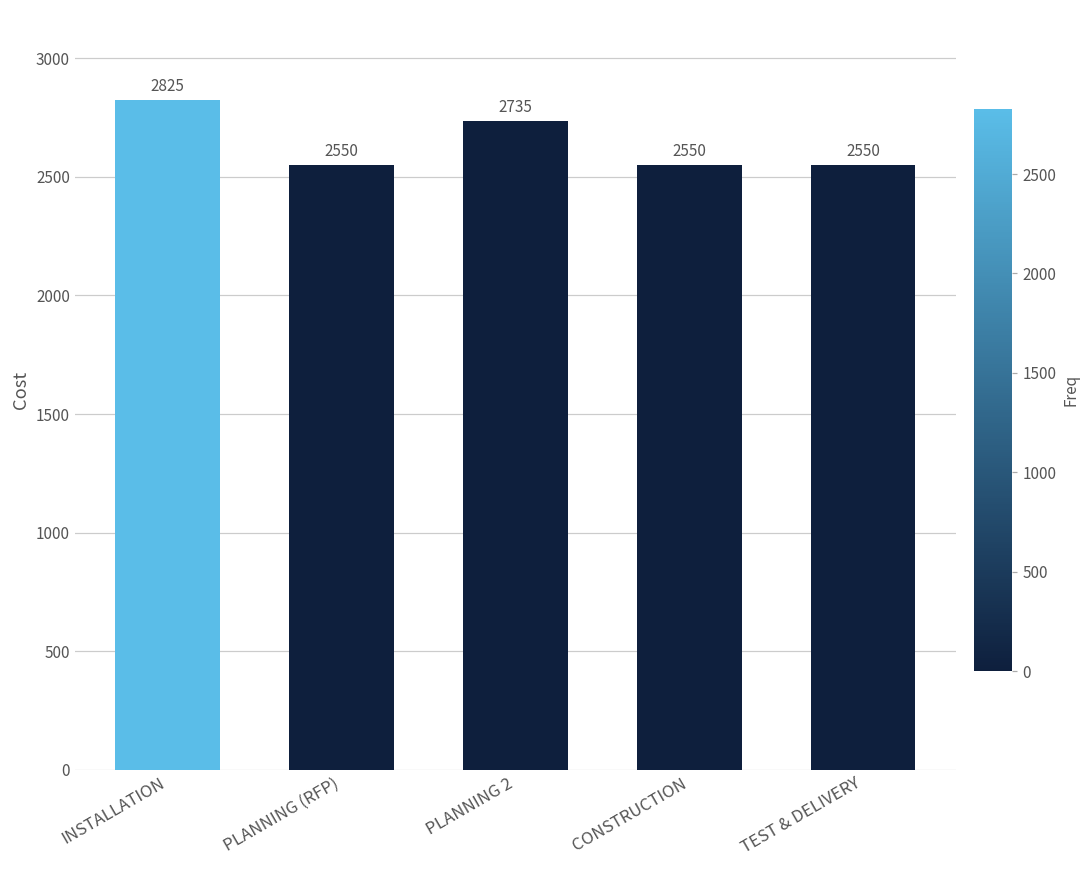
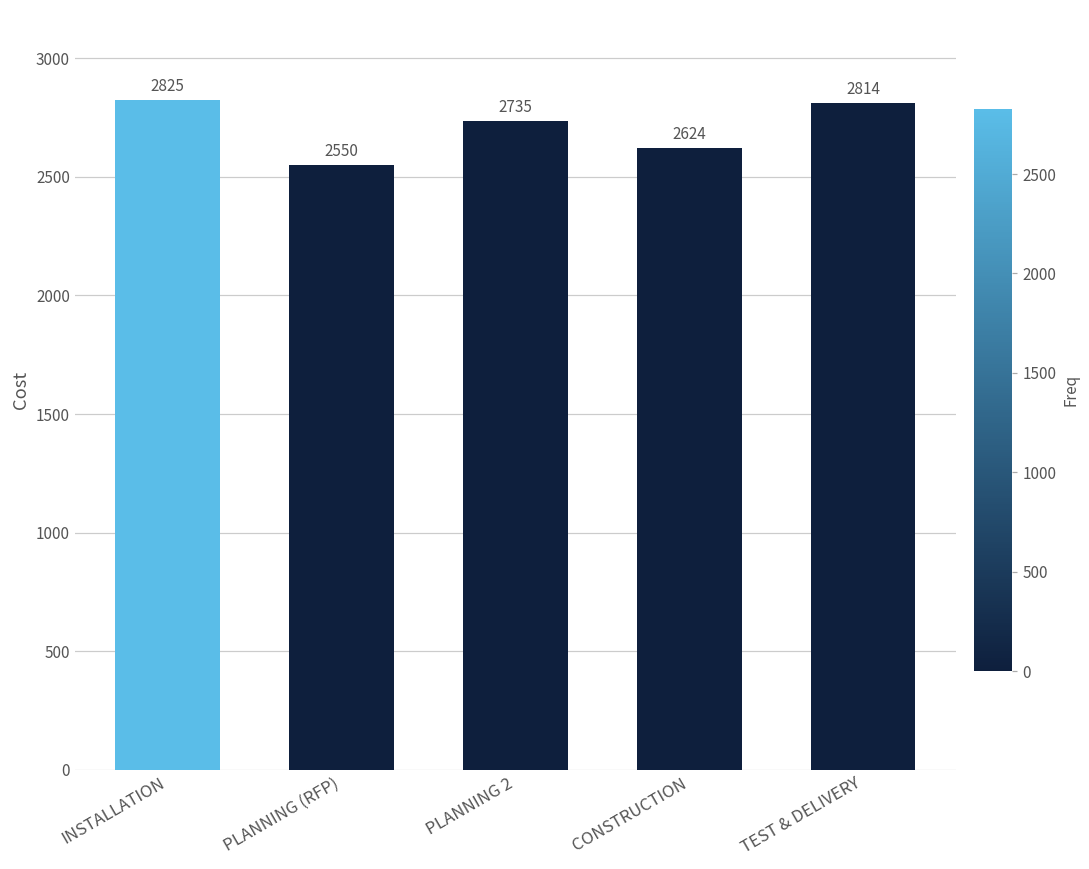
  {
    "INSTALLATION": 2825,
    "PLANNING (RFP)": 2550,
    "PLANNING 2": 2735,
-   "CONSTRUCTION": 2550,
-   "TEST & DELIVERY": 2550
+   "CONSTRUCTION": 2624,
+   "TEST & DELIVERY": 2814
  }
